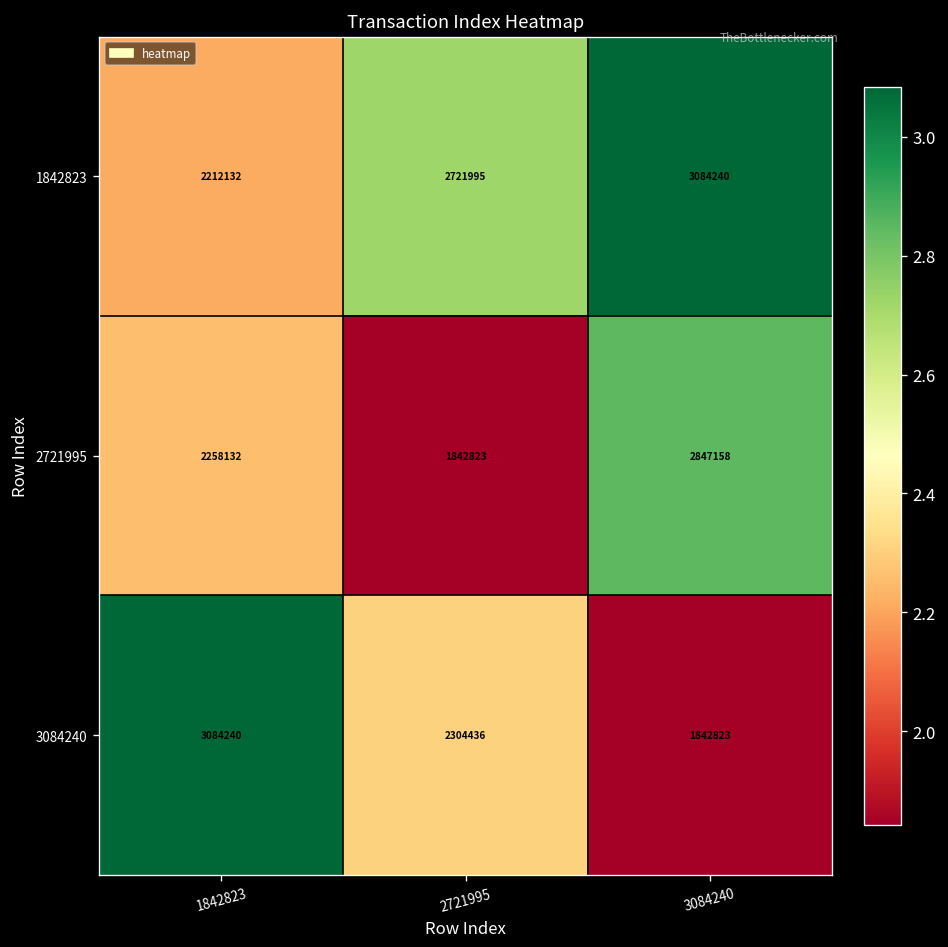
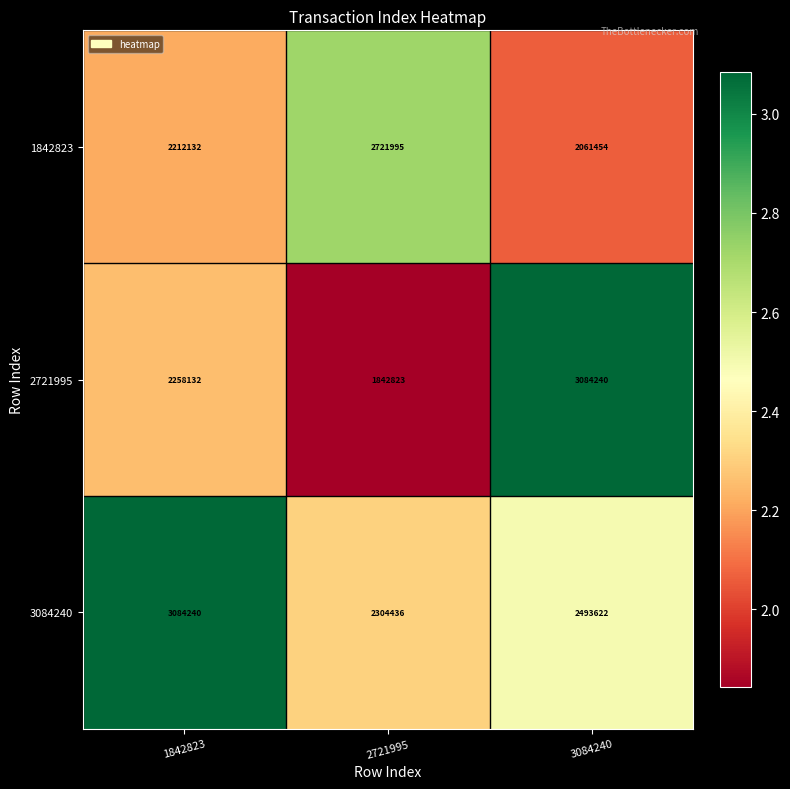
  {
    "1842823": {
      "1842823": 2212132,
      "2721995": 2721995,
-     "3084240": 3084240
+     "3084240": 2061454
    },
    "2721995": {
      "1842823": 2258132,
      "2721995": 1842823,
-     "3084240": 2847158
+     "3084240": 3084240
    },
    "3084240": {
      "1842823": 3084240,
      "2721995": 2304436,
-     "3084240": 1842823
+     "3084240": 2493622
    }
  }
